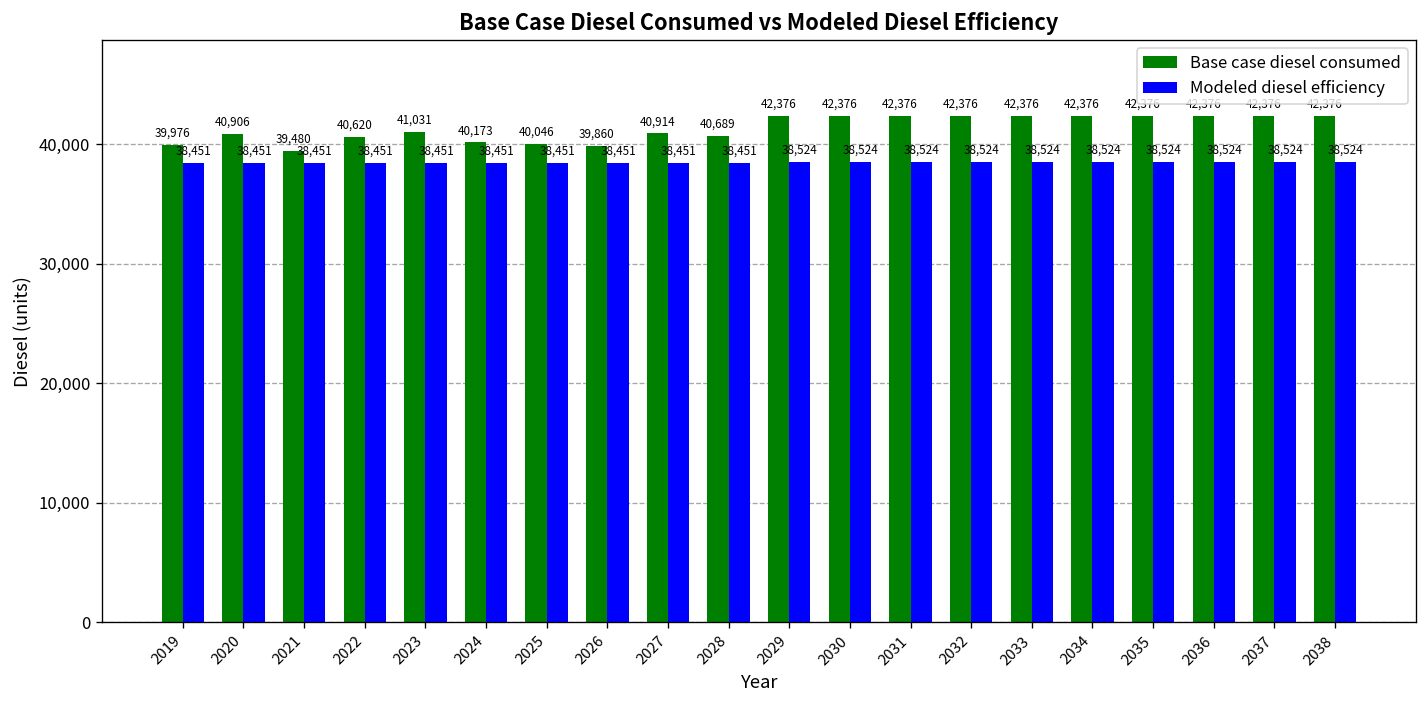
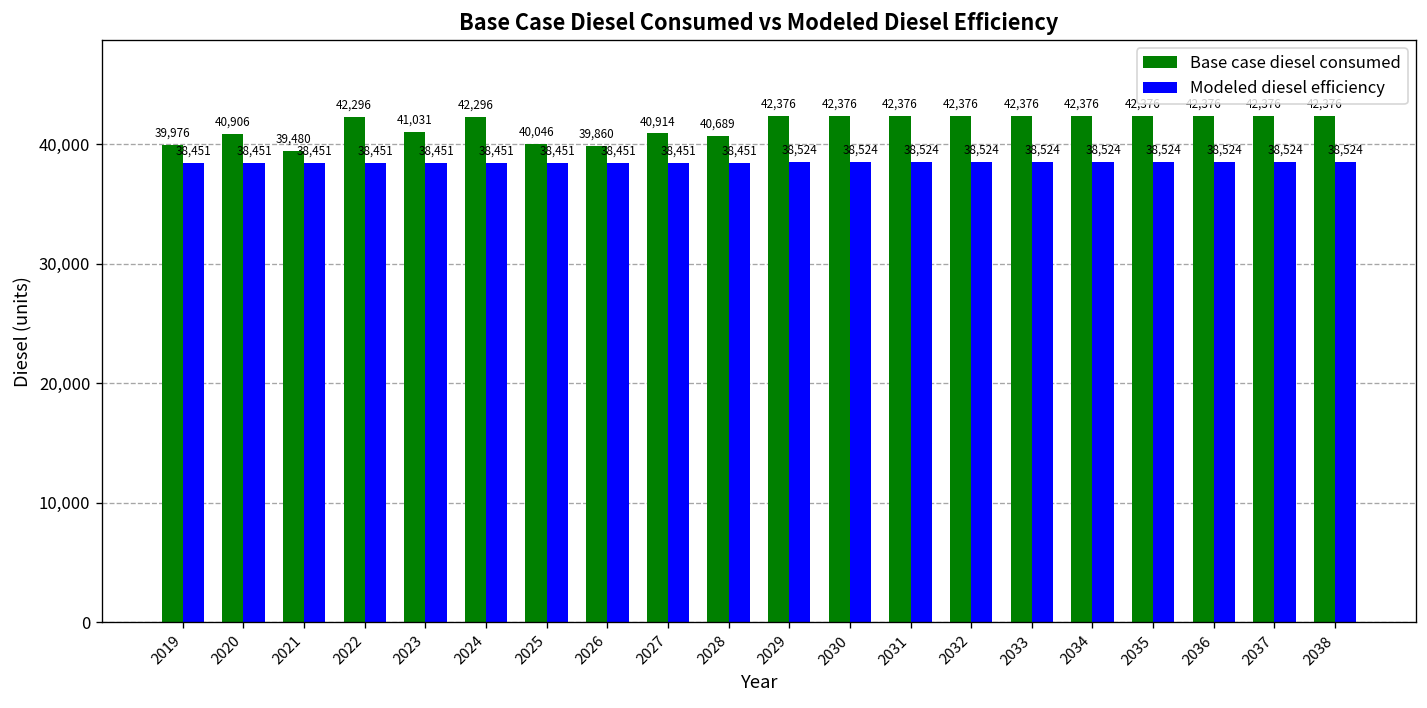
  {
    "Base case diesel consumed": {
      "2019": "39,976",
      "2020": "40,906",
      "2021": "39,480",
-     "2022": "40,620",
+     "2022": "42,296",
      "2023": "41,031",
-     "2024": "40,173",
+     "2024": "42,296",
      "2025": "40,046",
      "2026": "39,860",
      "2027": "40,914",
      "2028": "40,689",
      "2029": "42,376",
      "2030": "42,376",
      "2031": "42,376",
      "2032": "42,376",
      "2033": "42,376",
      "2034": "42,376"
    },
    "Modeled diesel efficiency": {
      "2019": "38,451",
      "2020": "38,451",
      "2021": "38,451",
      "2022": "38,451",
      "2023": "38,451",
      "2024": "38,451",
      "2025": "38,451",
      "2026": "38,451",
      "2027": "38,451",
      "2028": "38,451",
      "2029": "38,524",
      "2030": "38,524",
      "2031": "38,524",
      "2032": "38,524",
      "2033": "38,524",
      "2034": "38,524",
      "2035": "38,524",
      "2036": "38,524",
      "2037": "38,524",
      "2038": "38,524"
    }
  }
